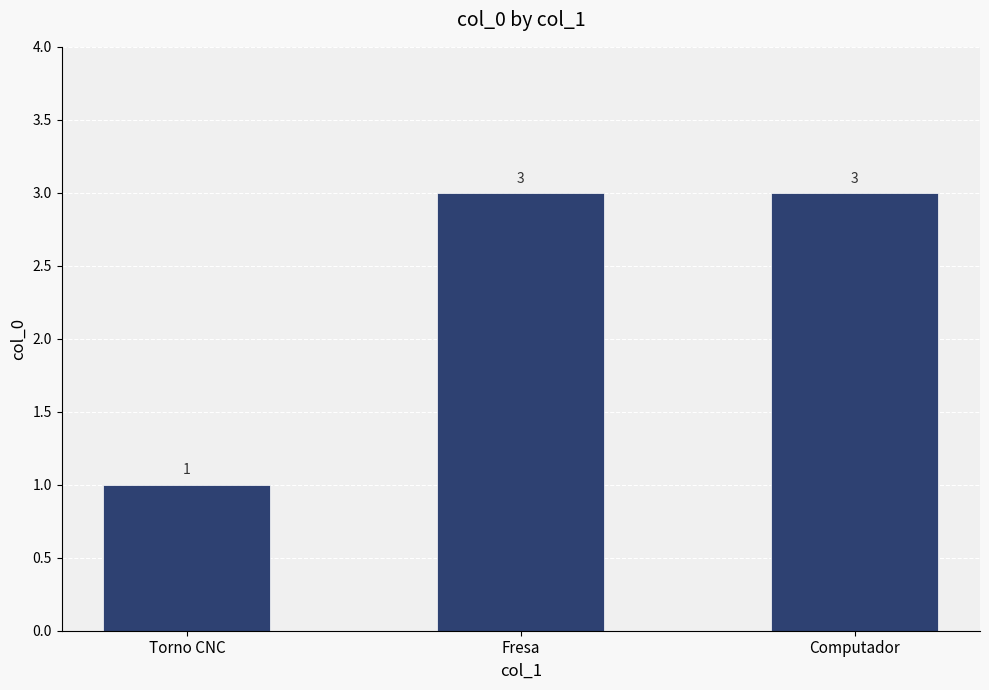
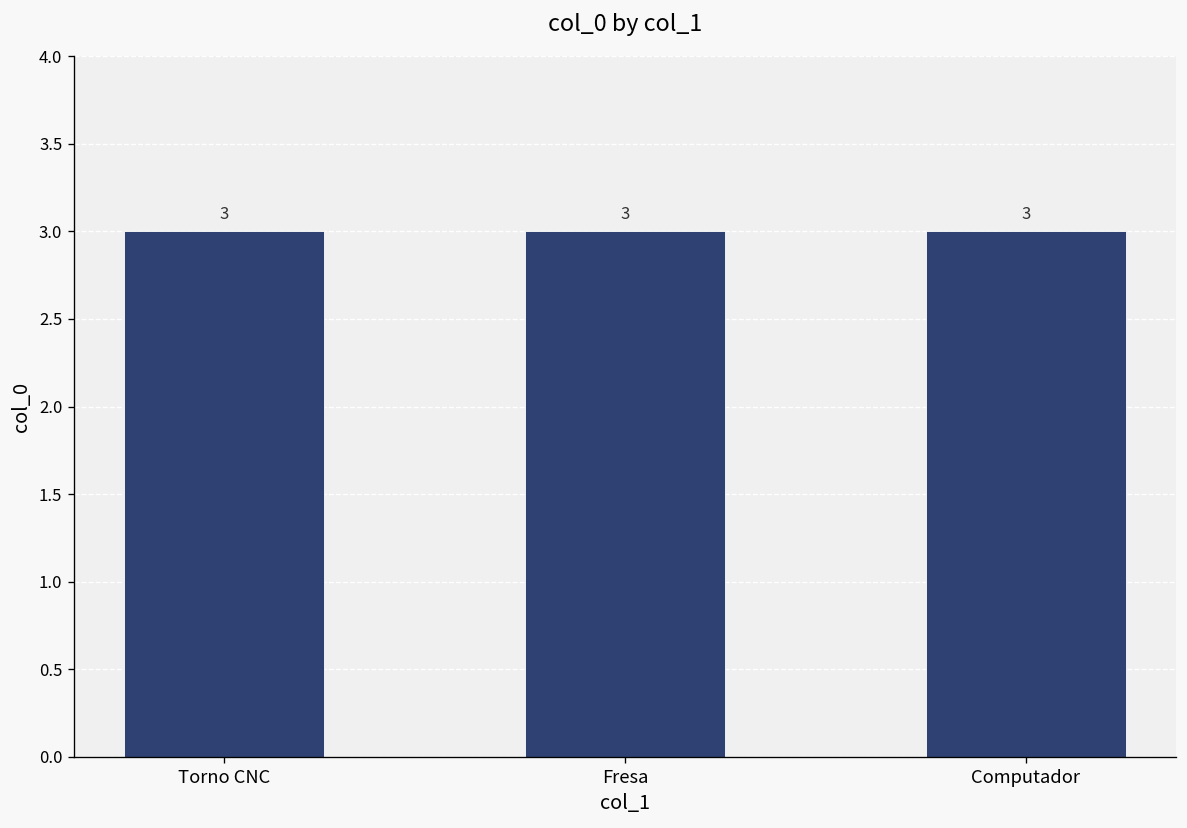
  {
-   "Torno CNC": 1,
+   "Torno CNC": 3,
    "Fresa": 3,
    "Computador": 3
  }
